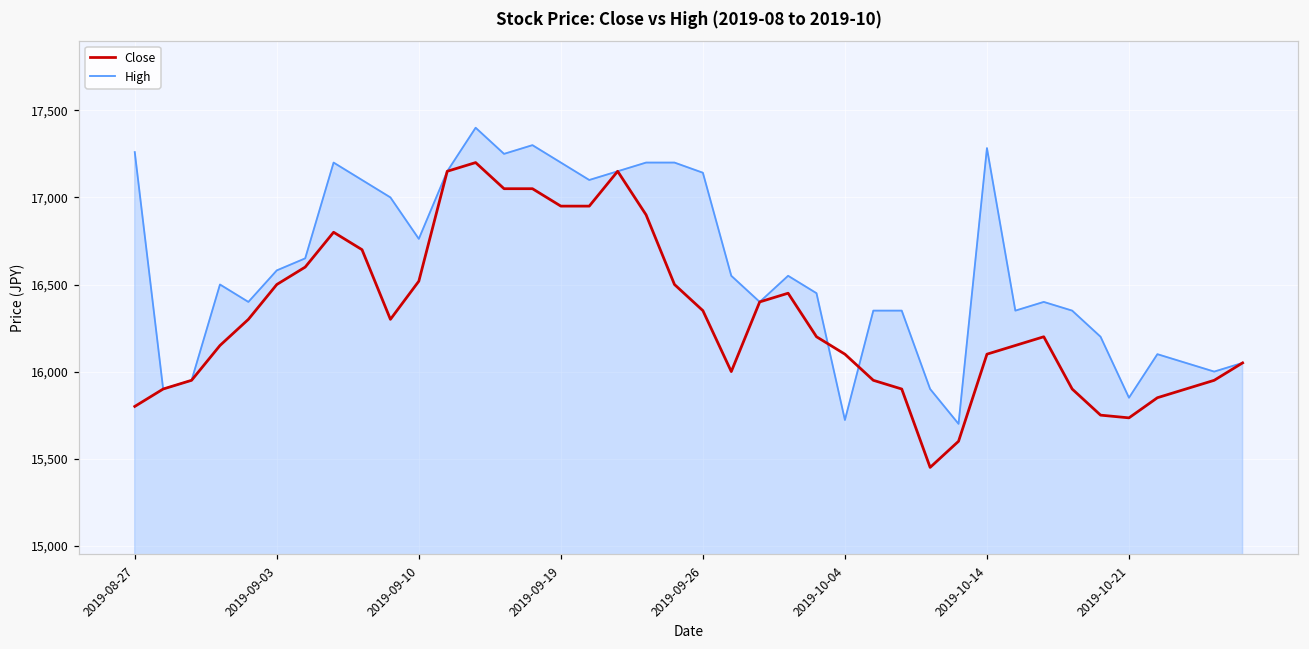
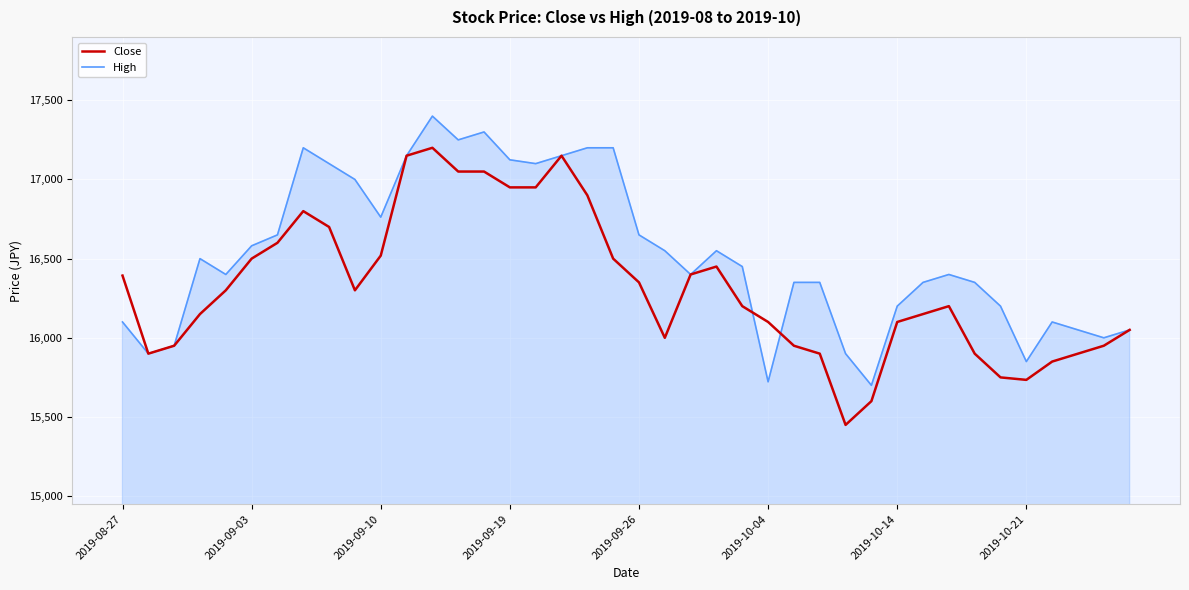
  {
    "High": {
-     "2019-08-27": "17,260",
+     "2019-08-27": "16,100",
      "2019-09-03": "16,580",
      "2019-09-10": "16,760",
-     "2019-09-19": "17,200",
-     "2019-09-26": "17,140",
+     "2019-09-19": "17,120",
+     "2019-09-26": "16,650",
      "2019-10-04": "15,720",
-     "2019-10-14": "17,280",
+     "2019-10-14": "16,200",
      "2019-10-21": "15,850"
    },
    "Close": {
-     "2019-08-27": "15,800",
+     "2019-08-27": "16,390",
      "2019-09-03": "16,500",
      "2019-09-10": "16,520",
      "2019-09-19": "16,950",
      "2019-09-26": "16,350",
      "2019-10-04": "16,100",
      "2019-10-14": "16,100",
      "2019-10-21": "15,730"
    }
  }
